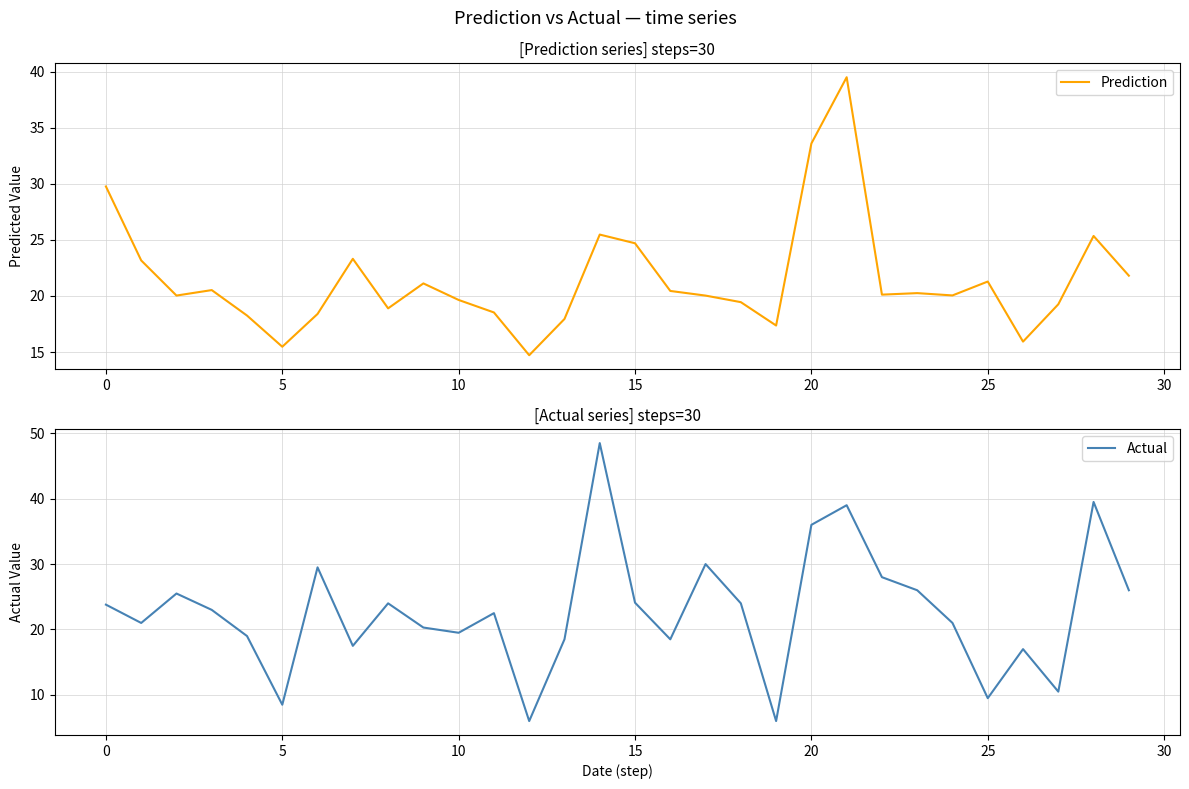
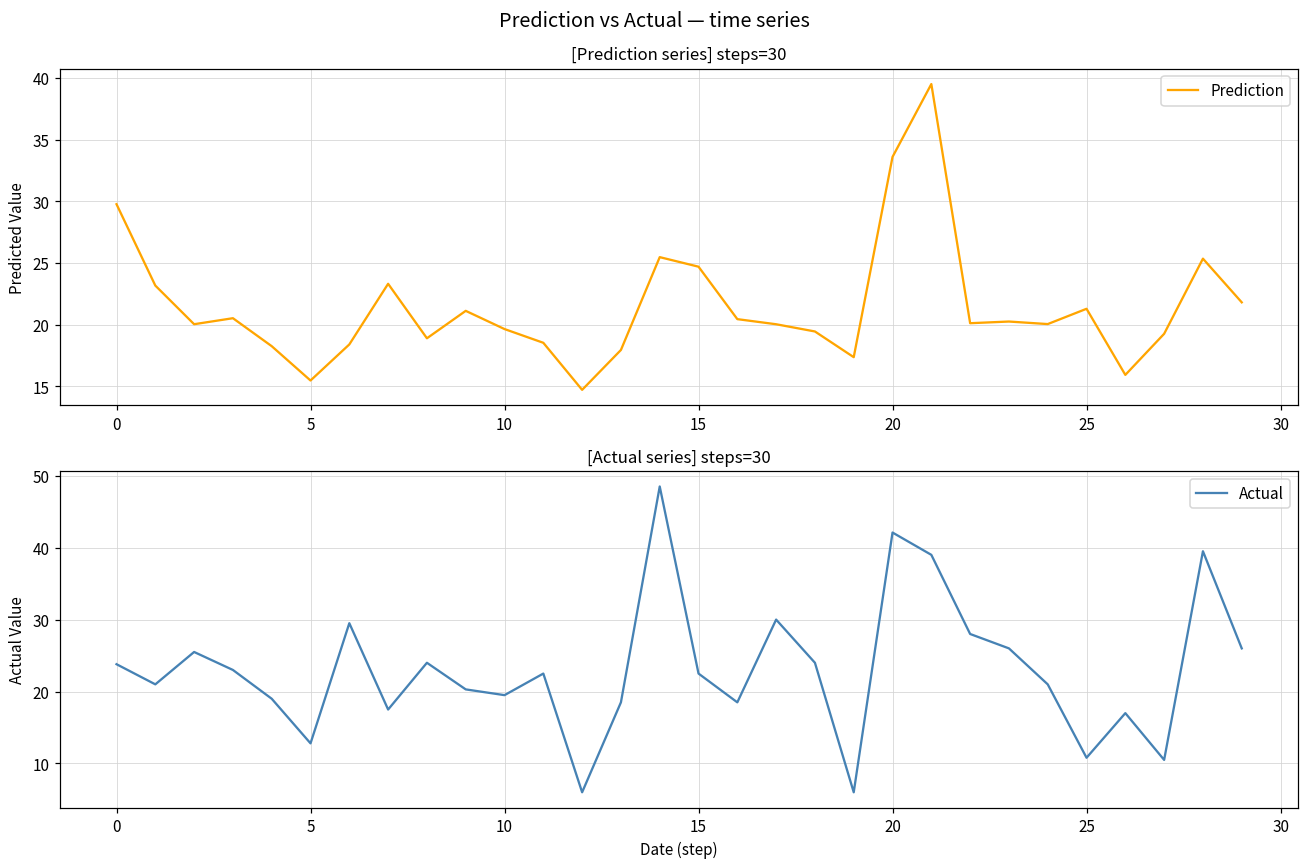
  {
    "[Prediction series] steps=30": {
      "0": 29.8,
      "5": 15.5,
      "10": 19.6,
      "15": 24.7,
      "20": 33.6,
      "25": 21.3
    },
    "[Actual series] steps=30": {
      "0": 24,
-     "5": 9,
+     "5": 13,
      "10": 20,
-     "15": 24,
-     "20": 36,
-     "25": 10
+     "15": 23,
+     "20": 42,
+     "25": 11
    }
  }
